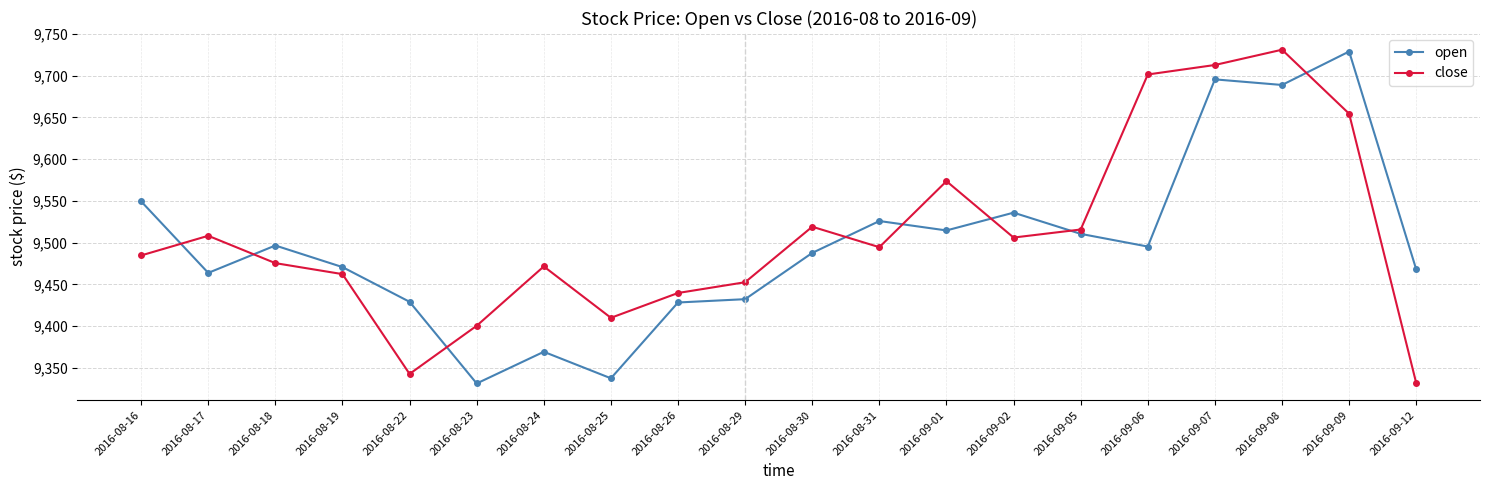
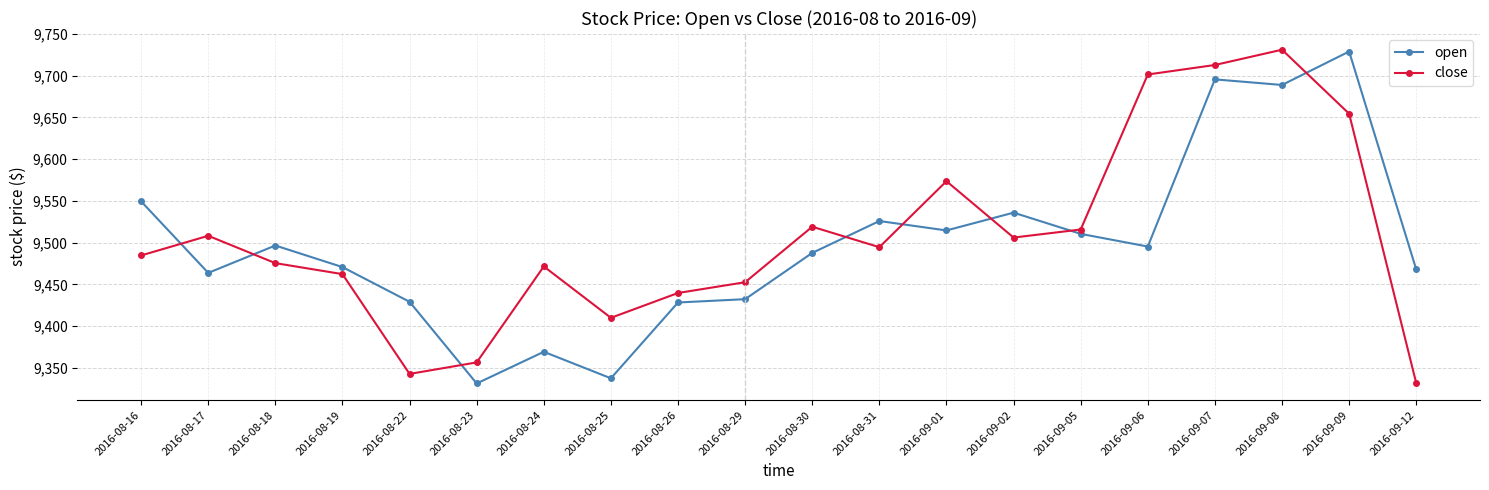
  {
    "open": {
      "2016-08-16": "9,550",
      "2016-08-17": "9,460",
      "2016-08-18": "9,500",
      "2016-08-19": "9,470",
      "2016-08-22": "9,430",
      "2016-08-23": "9,330",
      "2016-08-24": "9,370",
      "2016-08-25": "9,340",
      "2016-08-26": "9,430",
      "2016-08-29": "9,430",
      "2016-08-30": "9,490",
      "2016-08-31": "9,530",
      "2016-09-01": "9,510",
      "2016-09-02": "9,540",
      "2016-09-05": "9,510",
      "2016-09-06": "9,500",
      "2016-09-07": "9,700",
      "2016-09-08": "9,690",
      "2016-09-09": "9,730",
      "2016-09-12": "9,470"
    },
    "close": {
      "2016-08-16": "9,480",
      "2016-08-17": "9,510",
      "2016-08-18": "9,480",
      "2016-08-19": "9,460",
      "2016-08-22": "9,340",
-     "2016-08-23": "9,400",
+     "2016-08-23": "9,360",
      "2016-08-24": "9,470",
      "2016-08-25": "9,410",
      "2016-08-26": "9,440",
      "2016-08-29": "9,450",
      "2016-08-30": "9,520",
      "2016-08-31": "9,490",
      "2016-09-01": "9,570",
      "2016-09-02": "9,510",
      "2016-09-05": "9,520",
      "2016-09-06": "9,700",
      "2016-09-07": "9,710",
      "2016-09-08": "9,730",
      "2016-09-09": "9,650",
      "2016-09-12": "9,330"
    }
  }
